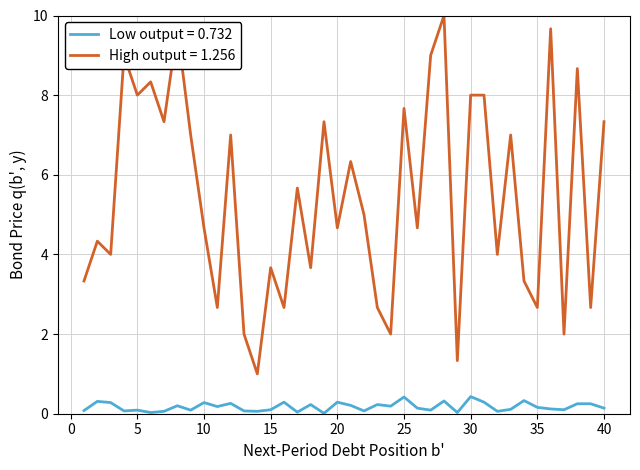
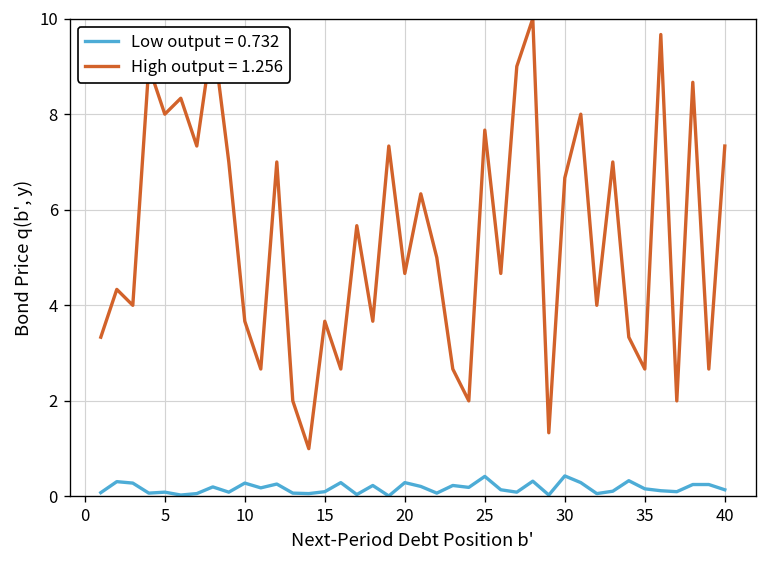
  {
    "Low output = 0.732": {
      "5": 0.1,
      "10": 0.3,
      "15": 0.1,
      "20": 0.3,
      "25": 0.4,
      "30": 0.4,
      "35": 0.2,
      "40": 0.1
    },
    "High output = 1.256": {
      "5": 8.0,
-     "10": 4.7,
+     "10": 3.7,
      "15": 3.7,
      "20": 4.7,
      "25": 7.7,
-     "30": 8.0,
+     "30": 6.7,
      "35": 2.7,
      "40": 7.3
    }
  }
